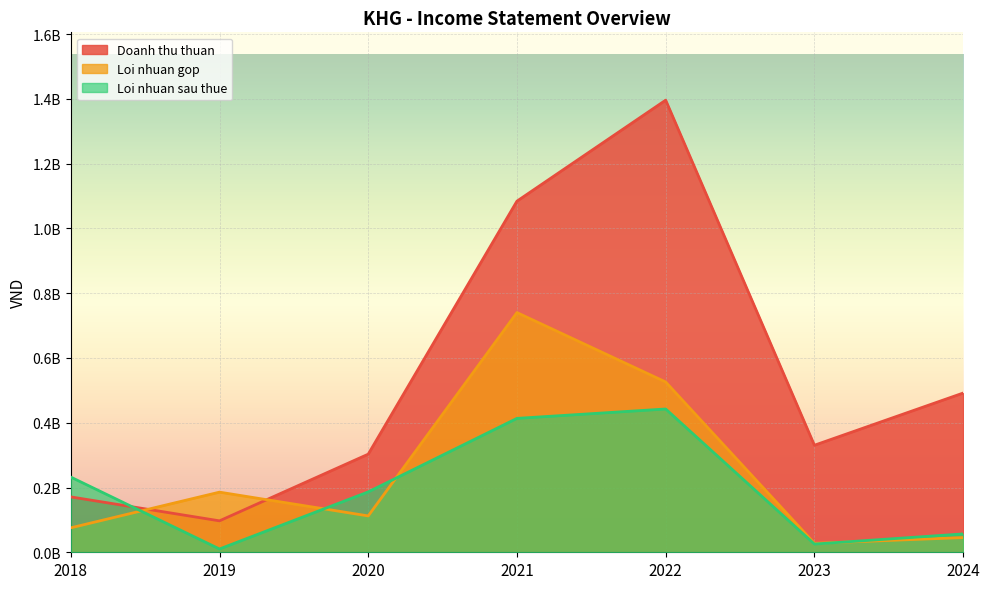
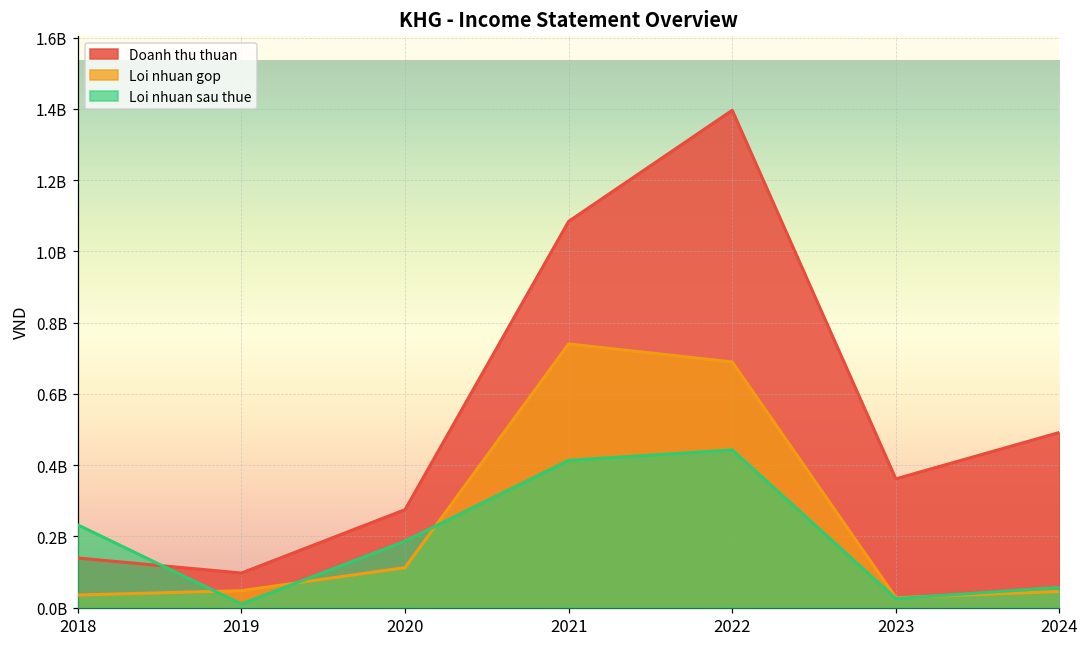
  {
    "Doanh thu thuan": {
-     "2018": 170000000,
+     "2018": 140000000,
      "2019": 100000000,
-     "2020": 300000000,
+     "2020": 270000000,
      "2021": 1080000000,
      "2022": 1400000000,
-     "2023": 330000000,
+     "2023": 360000000,
      "2024": 490000000
    },
    "Loi nhuan gop": {
-     "2018": 80000000,
-     "2019": 190000000,
+     "2018": 40000000,
+     "2019": 50000000,
      "2020": 110000000,
      "2021": 740000000,
-     "2022": 530000000,
+     "2022": 690000000,
      "2024": 50000000
    },
    "Loi nhuan sau thue": {
      "2018": 230000000,
      "2019": 10000000,
      "2020": 190000000,
      "2021": 410000000,
      "2022": 440000000,
      "2024": 60000000
    }
  }
